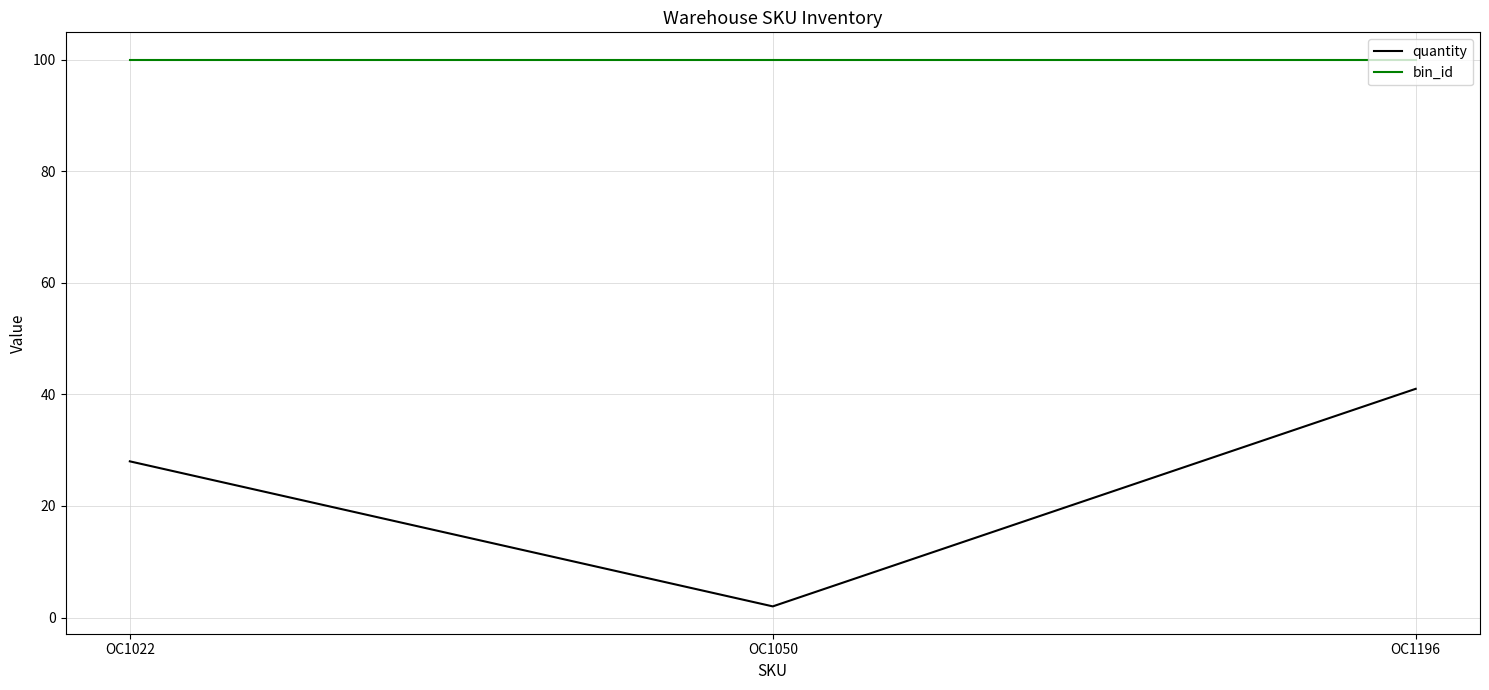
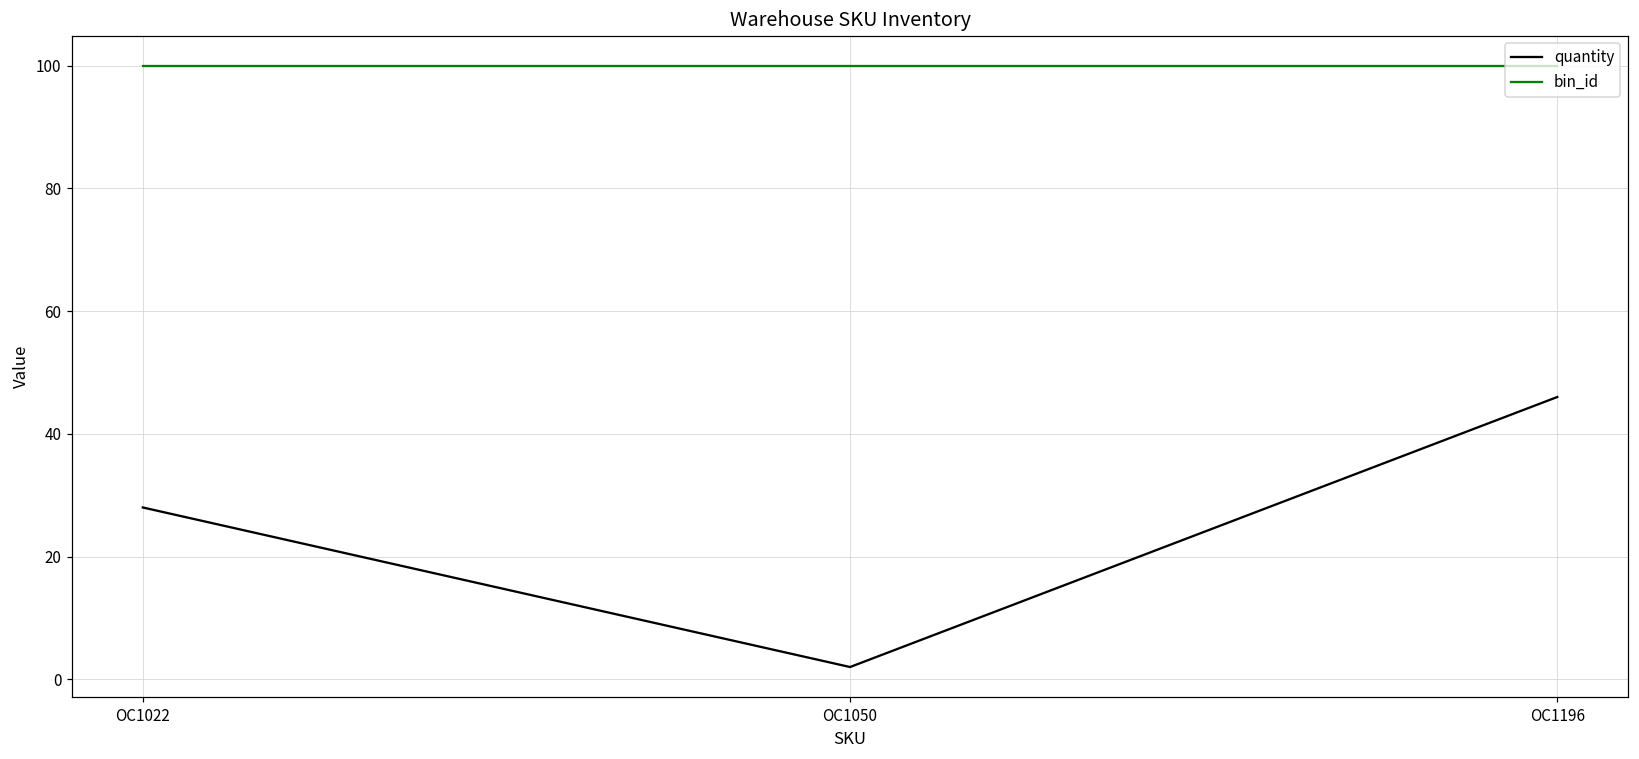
  {
    "quantity": {
      "OC1022": 28,
      "OC1050": 2,
-     "OC1196": 41
+     "OC1196": 46
    },
    "bin_id": {
      "OC1022": 100,
      "OC1050": 100
    }
  }
